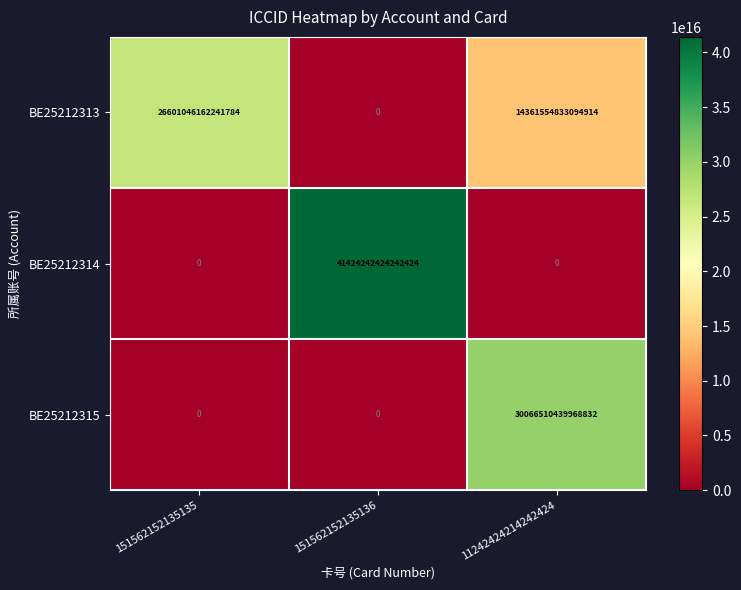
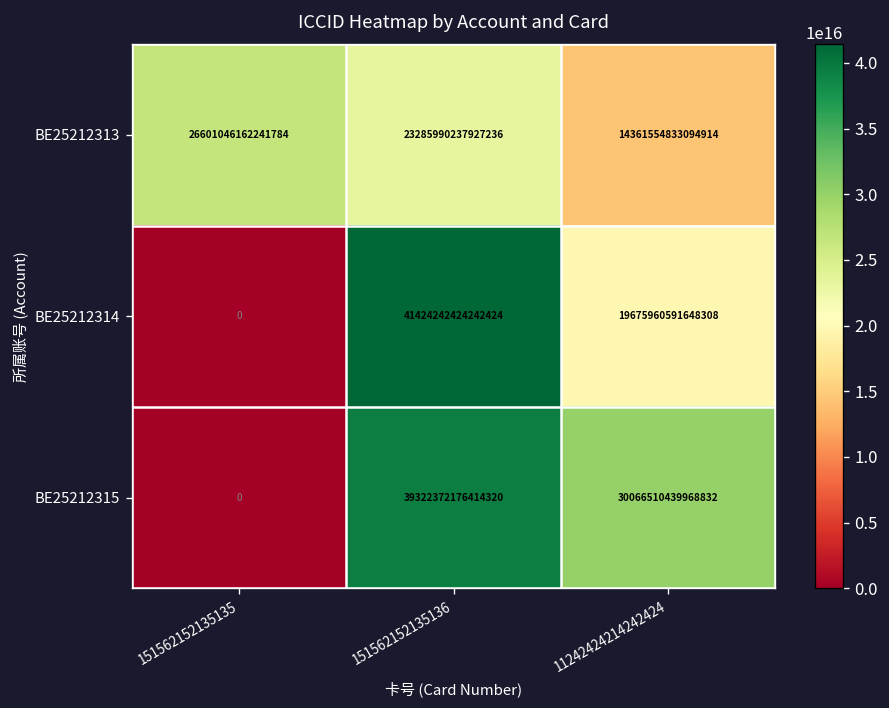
  {
    "BE25212313": {
      "151562152135135": 26601046162241784,
-     "151562152135136": 0,
+     "151562152135136": 23285990237927236,
      "11242424214242424": 14361554833094914
    },
    "BE25212314": {
      "151562152135135": 0,
      "151562152135136": 41424242424242424,
-     "11242424214242424": 0
+     "11242424214242424": 19675960591648308
    },
    "BE25212315": {
      "151562152135135": 0,
-     "151562152135136": 0,
+     "151562152135136": 39322372176414320,
      "11242424214242424": 30066510439968832
    }
  }
